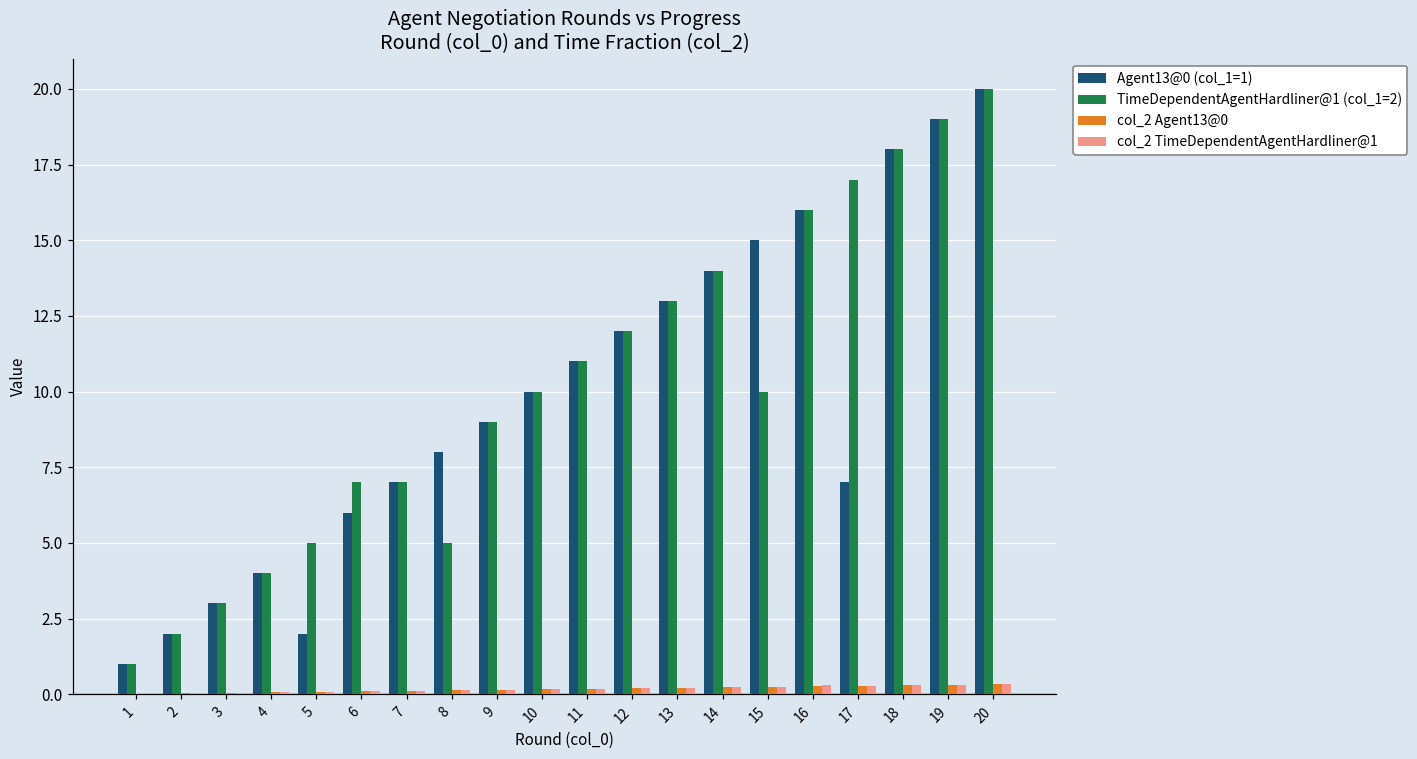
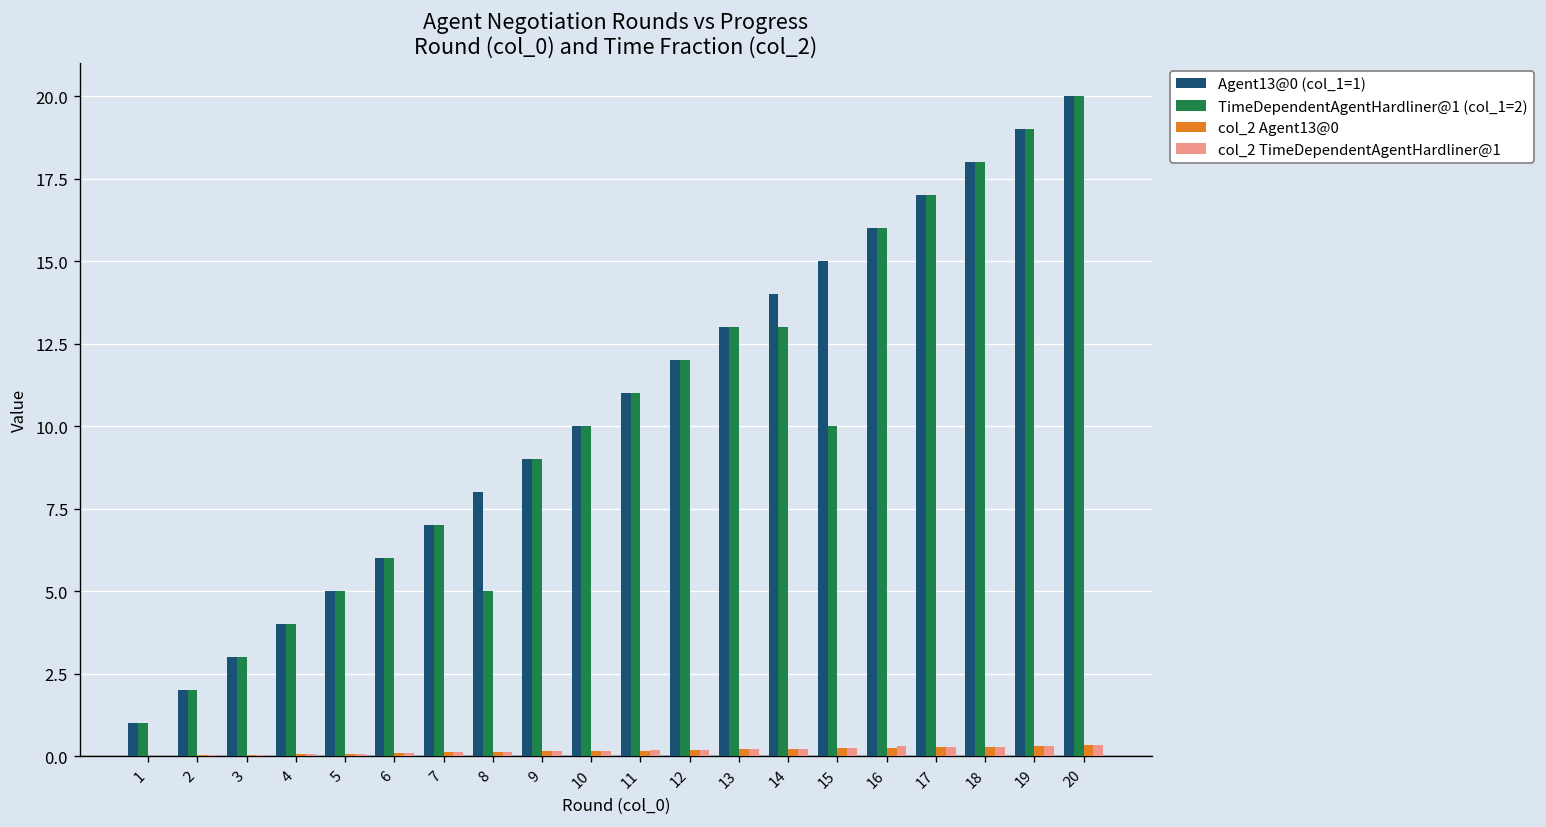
  {
    "Agent13@0 (col_1=1)": {
      "1": 1,
      "2": 2,
      "3": 3,
      "4": 4,
-     "5": 2,
+     "5": 5,
      "6": 6,
      "7": 7,
      "8": 8,
      "9": 9,
      "10": 10,
      "11": 11,
      "12": 12,
      "13": 13,
      "14": 14,
      "15": 15,
      "16": 16,
-     "17": 7,
+     "17": 17,
      "18": 18,
      "19": 19,
      "20": 20
    },
    "TimeDependentAgentHardliner@1 (col_1=2)": {
      "1": 1,
      "2": 2,
      "3": 3,
      "4": 4,
      "5": 5,
-     "6": 7,
+     "6": 6,
      "7": 7,
      "8": 5,
      "9": 9,
      "10": 10,
      "11": 11,
      "12": 12,
      "13": 13,
-     "14": 14,
+     "14": 13,
      "15": 10,
      "16": 16,
      "17": 17,
      "18": 18,
      "19": 19,
      "20": 20
    },
    "col_2 Agent13@0": {
      "6": 0.1,
      "7": 0.1,
      "8": 0.1,
      "9": 0.1,
      "10": 0.2,
      "11": 0.2,
      "12": 0.2,
      "13": 0.2,
      "14": 0.2,
      "15": 0.2,
      "16": 0.3,
      "17": 0.3,
      "18": 0.3,
      "19": 0.3,
      "20": 0.3
    },
    "col_2 TimeDependentAgentHardliner@1": {
      "6": 0.1,
      "7": 0.1,
      "8": 0.1,
      "9": 0.1,
      "10": 0.2,
      "11": 0.2,
      "12": 0.2,
      "13": 0.2,
      "14": 0.2,
      "15": 0.2,
      "16": 0.3,
      "17": 0.3,
      "18": 0.3,
      "19": 0.3,
      "20": 0.3
    }
  }
